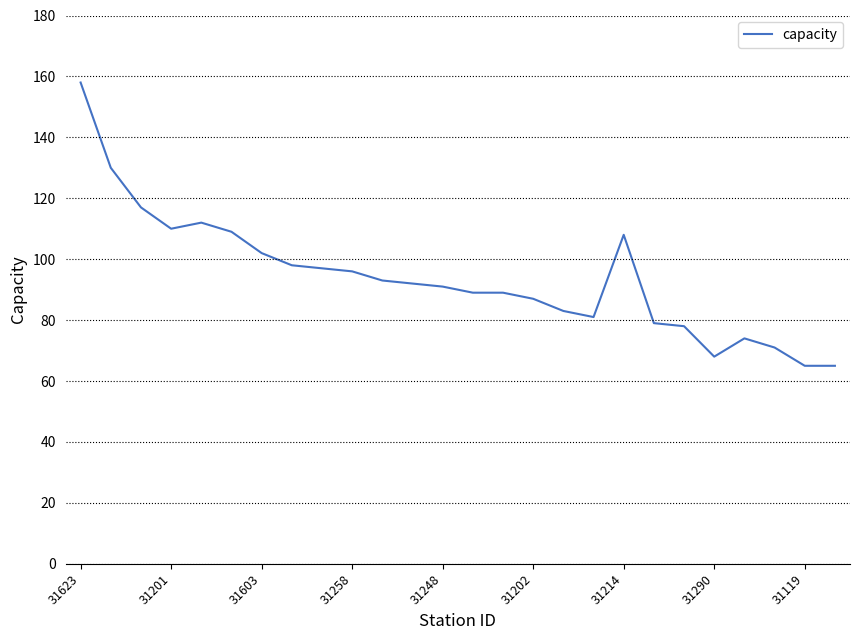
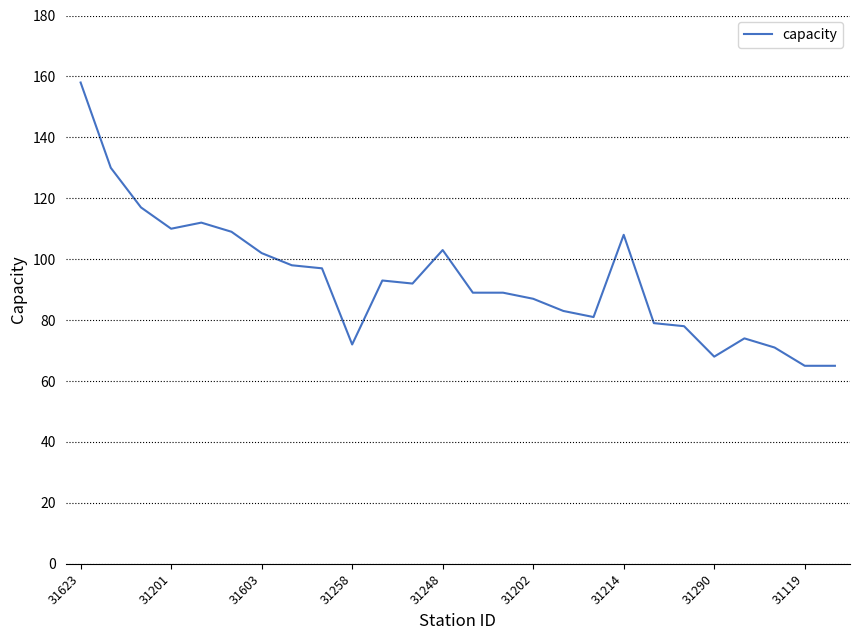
  {
    "31623": 158,
    "31201": 110,
    "31603": 102,
-   "31258": 96,
-   "31248": 91,
+   "31258": 72,
+   "31248": 103,
    "31202": 87,
    "31214": 108,
    "31290": 68,
    "31119": 65
  }
